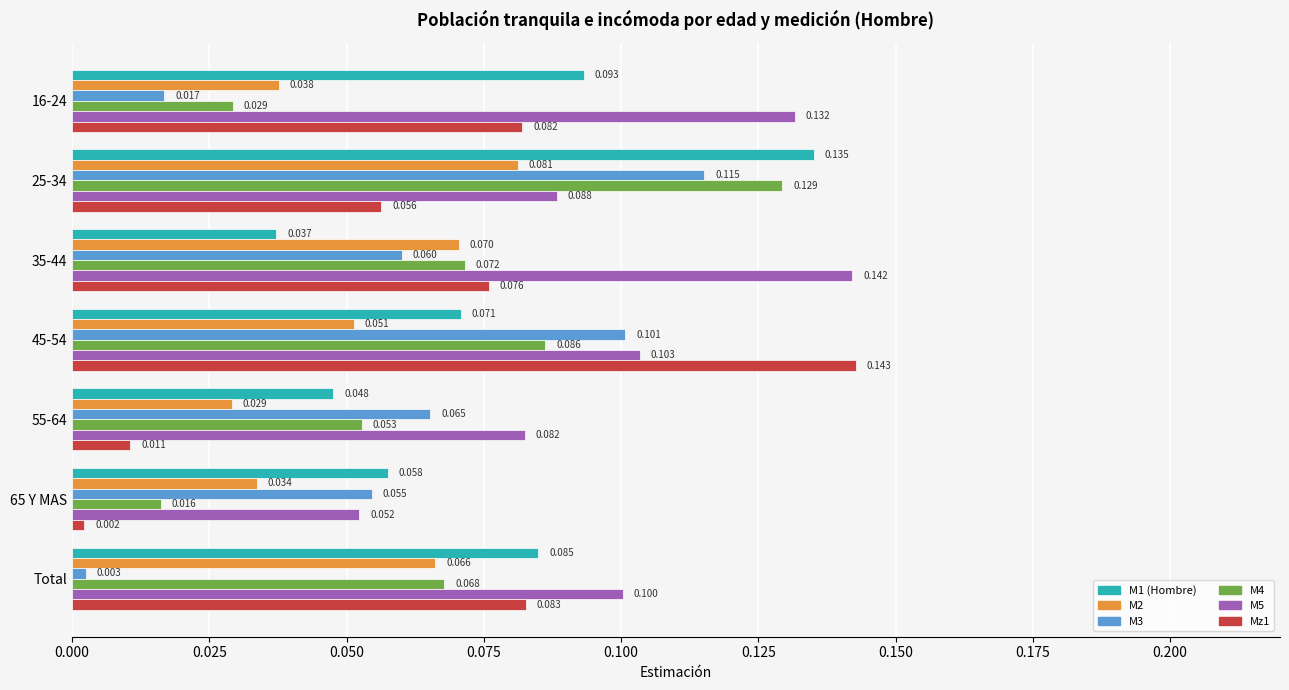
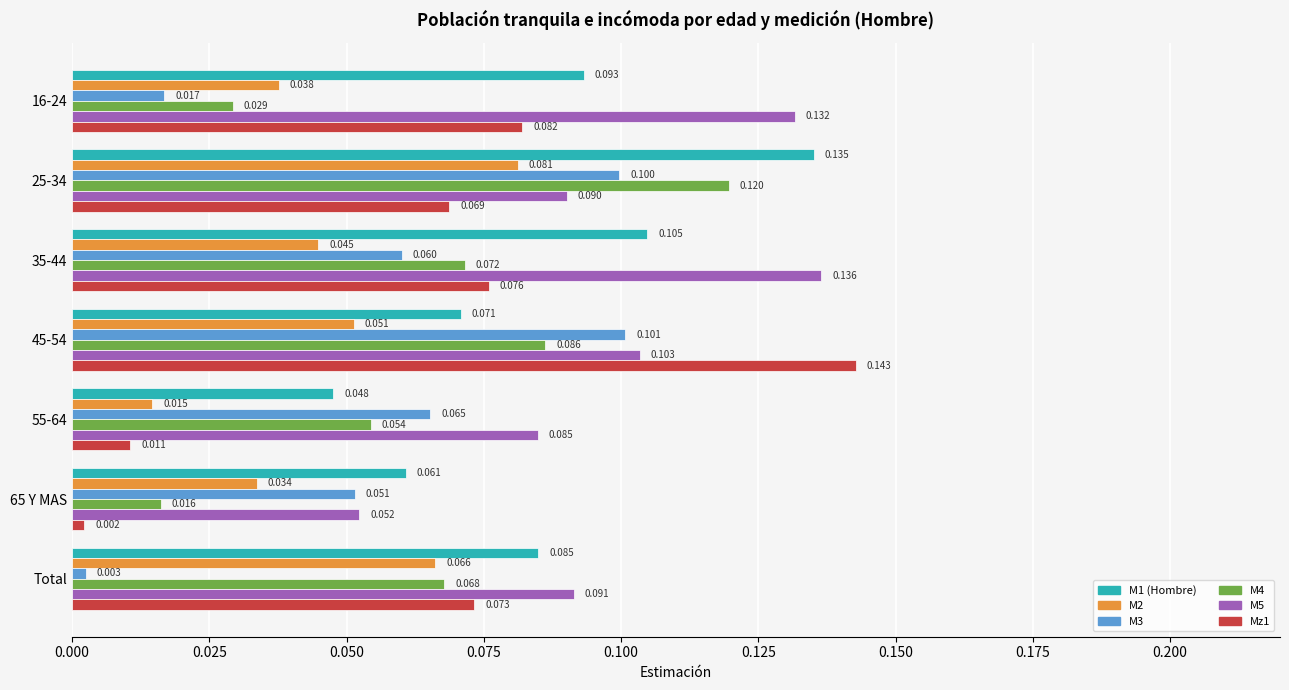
  {
    "M1 (Hombre)": {
      "16-24": 0.093,
      "25-34": 0.135,
-     "35-44": 0.037,
+     "35-44": 0.105,
      "45-54": 0.071,
      "55-64": 0.048,
-     "65 Y MAS": 0.058,
+     "65 Y MAS": 0.061,
      "Total": 0.085
    },
    "M2": {
      "16-24": 0.038,
      "25-34": 0.081,
-     "35-44": 0.070,
+     "35-44": 0.045,
      "45-54": 0.051,
-     "55-64": 0.029,
+     "55-64": 0.015,
      "65 Y MAS": 0.034,
      "Total": 0.066
    },
    "M3": {
      "16-24": 0.017,
-     "25-34": 0.115,
+     "25-34": 0.100,
      "35-44": 0.060,
      "45-54": 0.101,
      "55-64": 0.065,
-     "65 Y MAS": 0.055,
+     "65 Y MAS": 0.051,
      "Total": 0.003
    },
    "M4": {
      "16-24": 0.029,
-     "25-34": 0.129,
+     "25-34": 0.120,
      "35-44": 0.072,
      "45-54": 0.086,
-     "55-64": 0.053,
+     "55-64": 0.054,
      "65 Y MAS": 0.016,
      "Total": 0.068
    },
    "M5": {
      "16-24": 0.132,
-     "25-34": 0.088,
-     "35-44": 0.142,
+     "25-34": 0.090,
+     "35-44": 0.136,
      "45-54": 0.103,
-     "55-64": 0.082,
+     "55-64": 0.085,
      "65 Y MAS": 0.052,
-     "Total": 0.100
+     "Total": 0.091
    },
    "Mz1": {
      "16-24": 0.082,
-     "25-34": 0.056,
+     "25-34": 0.069,
      "35-44": 0.076,
      "45-54": 0.143,
      "55-64": 0.011,
      "65 Y MAS": 0.002,
-     "Total": 0.083
+     "Total": 0.073
    }
  }
